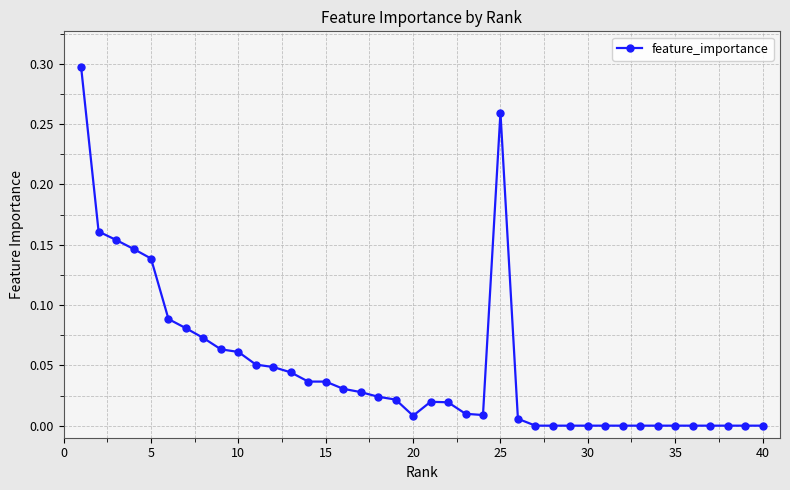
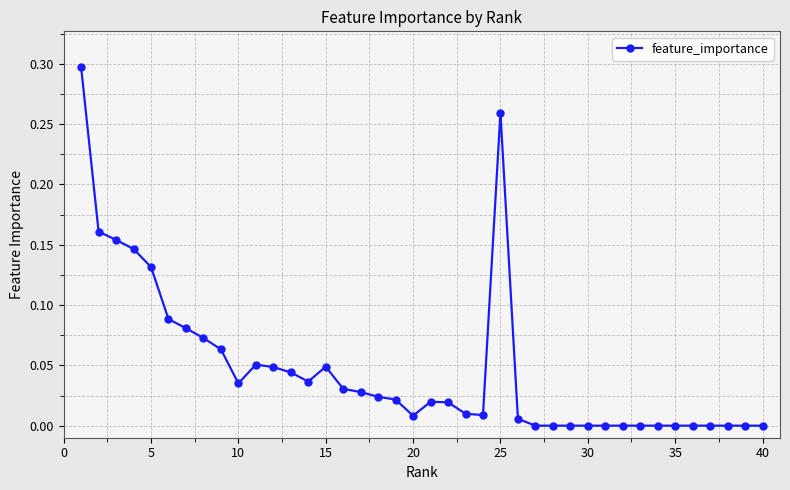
  {
-   "5": 0.139,
-   "10": 0.061,
-   "15": 0.037,
+   "5": 0.132,
+   "10": 0.035,
+   "15": 0.049,
    "20": 0.008,
    "25": 0.260,
    "30": 0.000,
    "35": 0.000,
    "40": 0.000
  }
